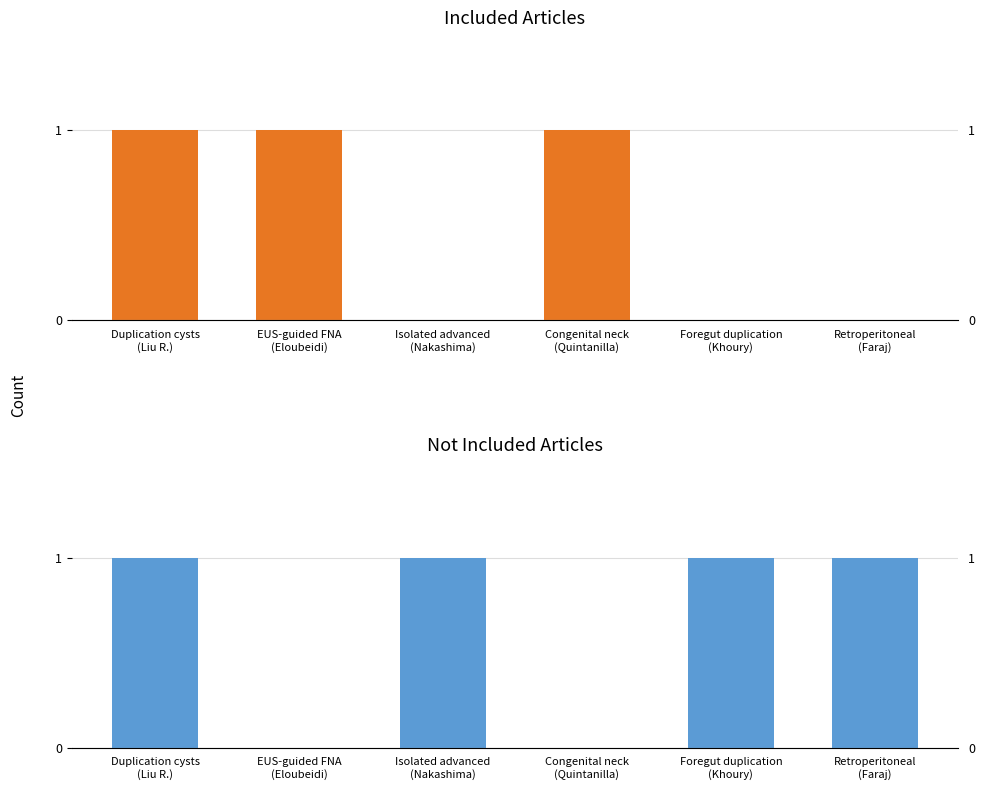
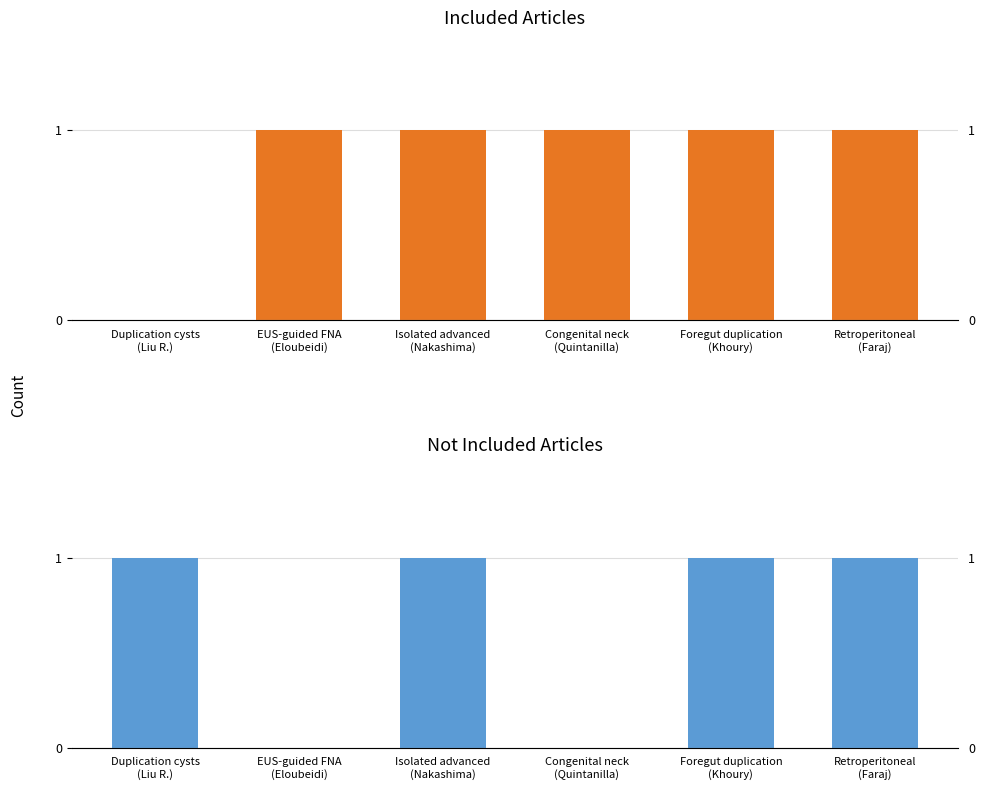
  {
    "Included Articles": {
-     "Duplication cysts (Liu R.)": 1,
+     "Duplication cysts (Liu R.)": 0,
      "EUS-guided FNA (Eloubeidi)": 1,
-     "Isolated advanced (Nakashima)": 0,
+     "Isolated advanced (Nakashima)": 1,
      "Congenital neck (Quintanilla)": 1,
-     "Foregut duplication (Khoury)": 0,
-     "Retroperitoneal (Faraj)": 0
+     "Foregut duplication (Khoury)": 1,
+     "Retroperitoneal (Faraj)": 1
    },
    "Not Included Articles": {
      "Duplication cysts (Liu R.)": 1.00,
      "EUS-guided FNA (Eloubeidi)": 0.00,
      "Isolated advanced (Nakashima)": 1.00,
      "Congenital neck (Quintanilla)": 0.00,
      "Foregut duplication (Khoury)": 1.00,
      "Retroperitoneal (Faraj)": 1.00
    }
  }
